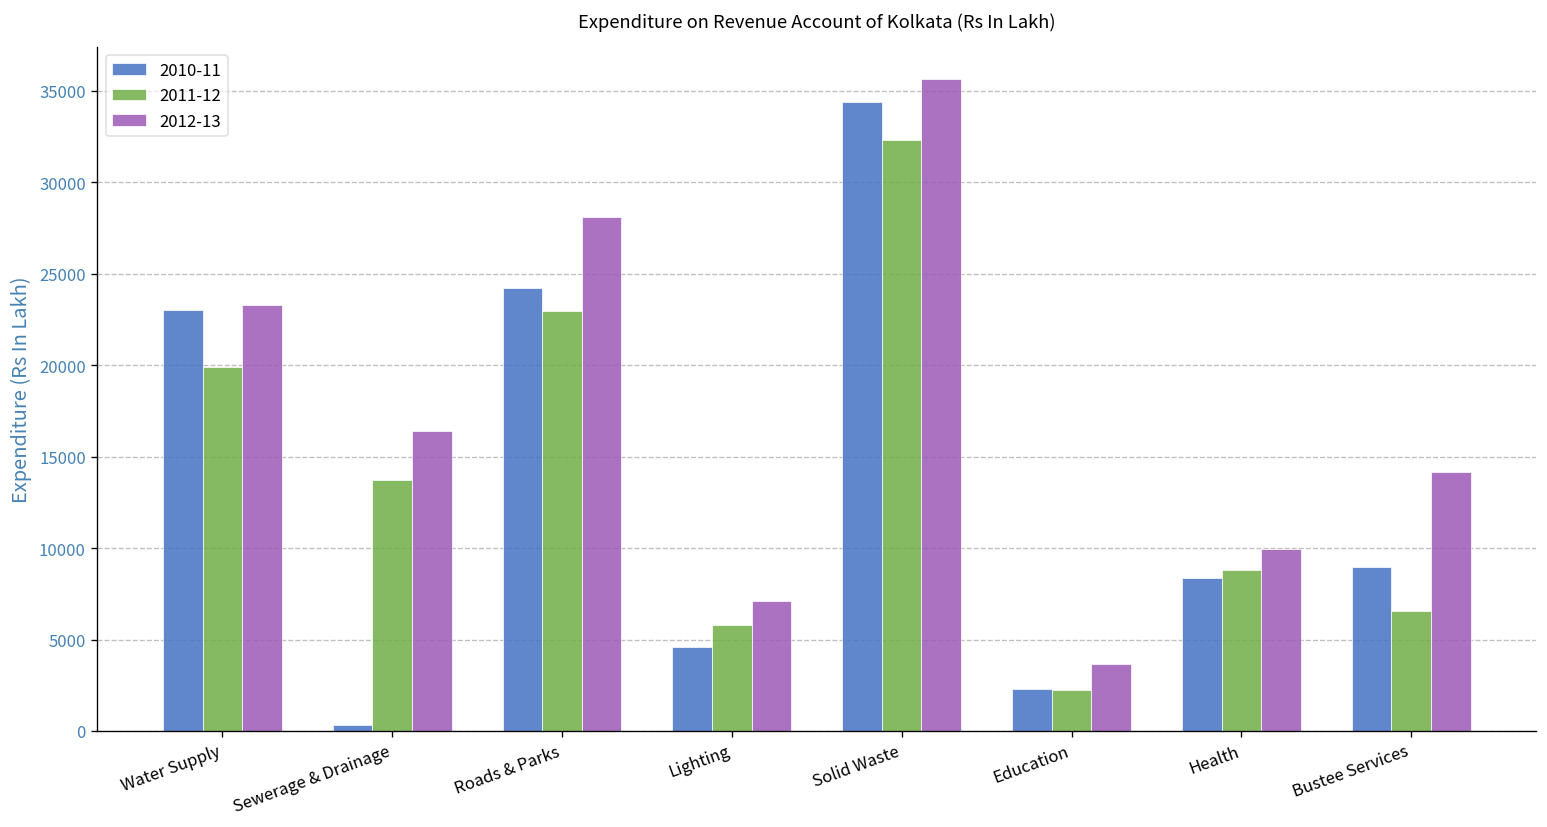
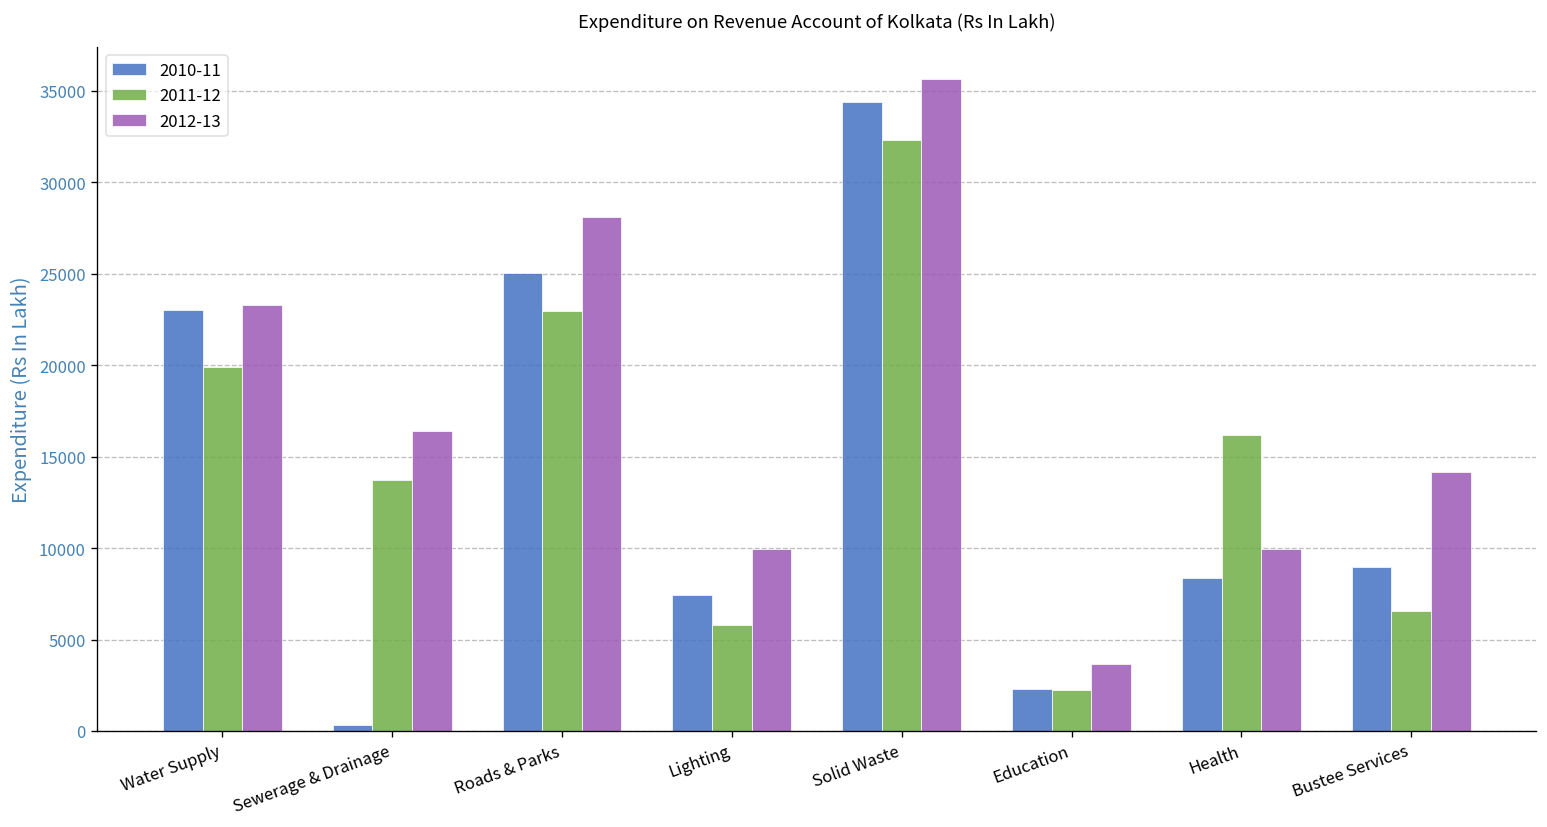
  {
    "2010-11": {
      "Water Supply": 23000,
      "Sewerage & Drainage": 300,
-     "Roads & Parks": 24200,
-     "Lighting": 4600,
+     "Roads & Parks": 25000,
+     "Lighting": 7400,
      "Solid Waste": 34400,
      "Education": 2300,
      "Health": 8400,
      "Bustee Services": 9000
    },
    "2011-12": {
      "Water Supply": 19900,
      "Sewerage & Drainage": 13700,
      "Roads & Parks": 23000,
      "Lighting": 5800,
      "Solid Waste": 32300,
      "Education": 2200,
-     "Health": 8800,
+     "Health": 16200,
      "Bustee Services": 6600
    },
    "2012-13": {
      "Water Supply": 23300,
      "Sewerage & Drainage": 16400,
      "Roads & Parks": 28100,
-     "Lighting": 7100,
+     "Lighting": 9900,
      "Solid Waste": 35600,
      "Education": 3600,
      "Health": 9900,
      "Bustee Services": 14100
    }
  }
